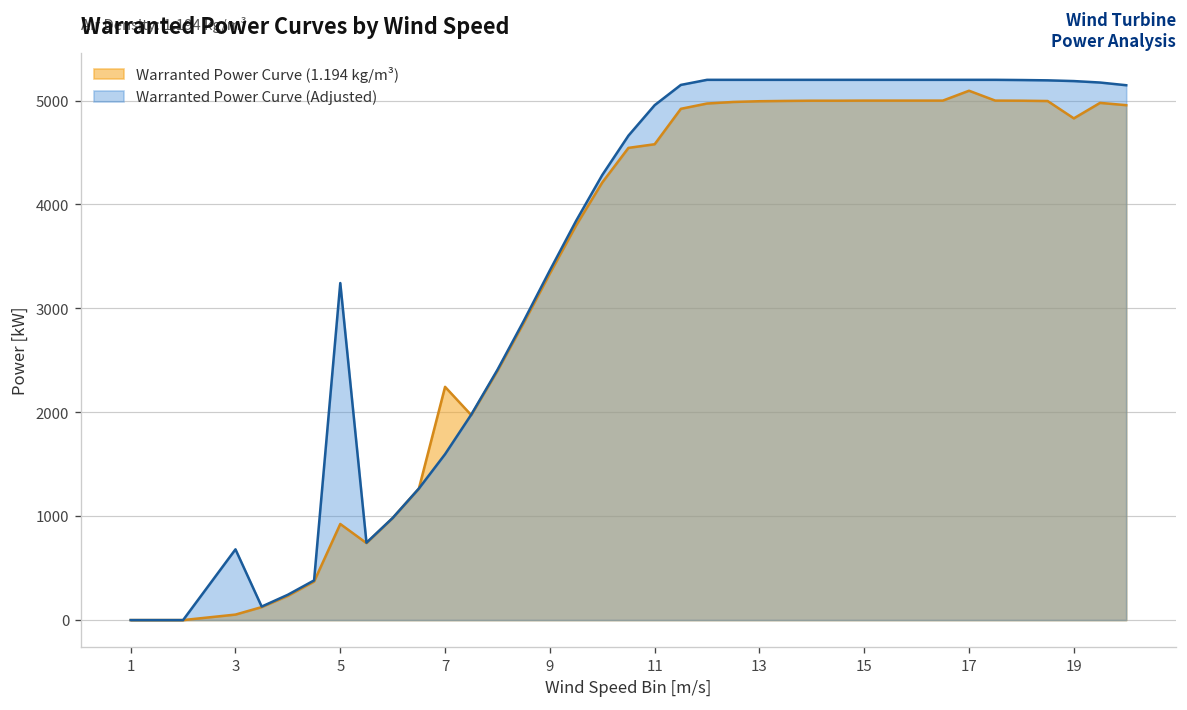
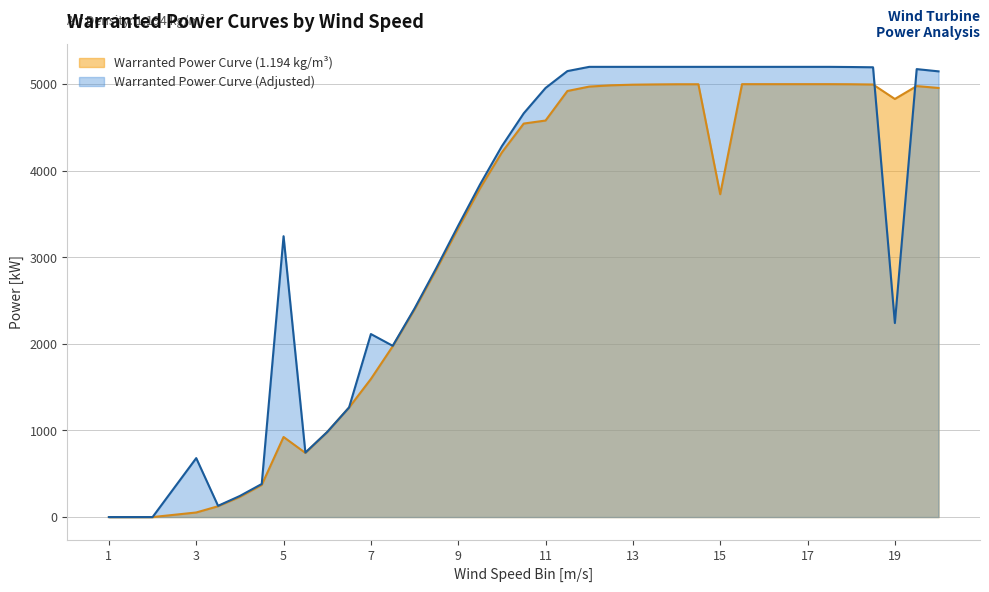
  {
    "Warranted Power Curve (1.194 kg/m³)": {
      "3": 100,
      "5": 900,
-     "7": 2200,
+     "7": 1600,
      "9": 3300,
      "11": 4600,
      "13": 5000,
-     "15": 5000,
-     "17": 5100,
+     "15": 3700,
+     "17": 5000,
      "19": 4800
    },
    "Warranted Power Curve (Adjusted)": {
      "3": 700,
      "5": 3200,
-     "7": 1600,
+     "7": 2100,
      "9": 3400,
      "11": 5000,
      "13": 5200,
      "15": 5200,
      "17": 5200,
-     "19": 5200
+     "19": 2200
    }
  }
